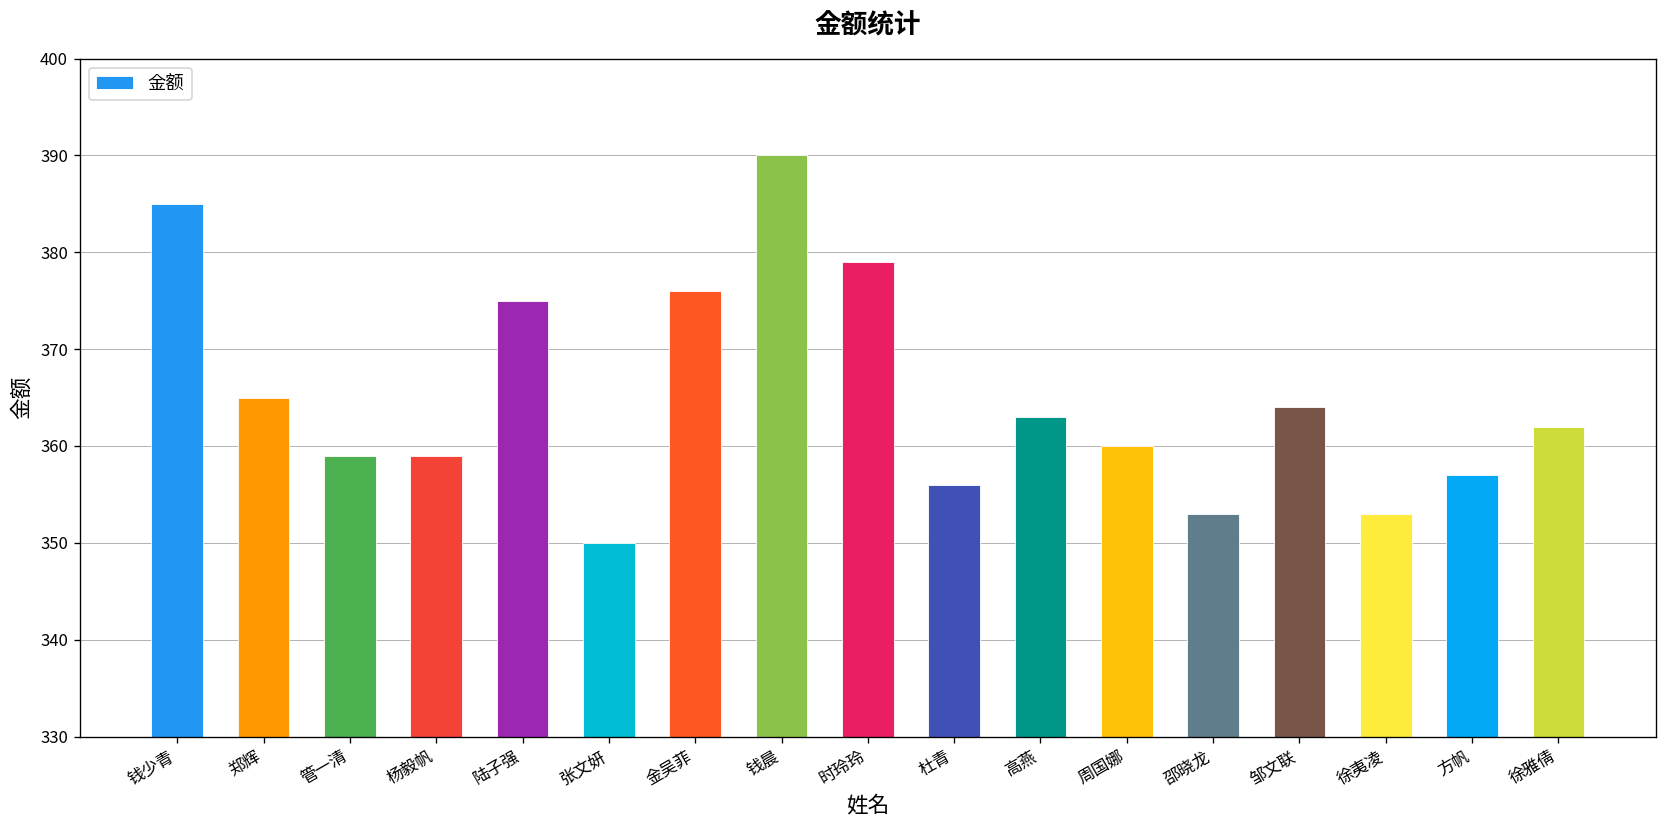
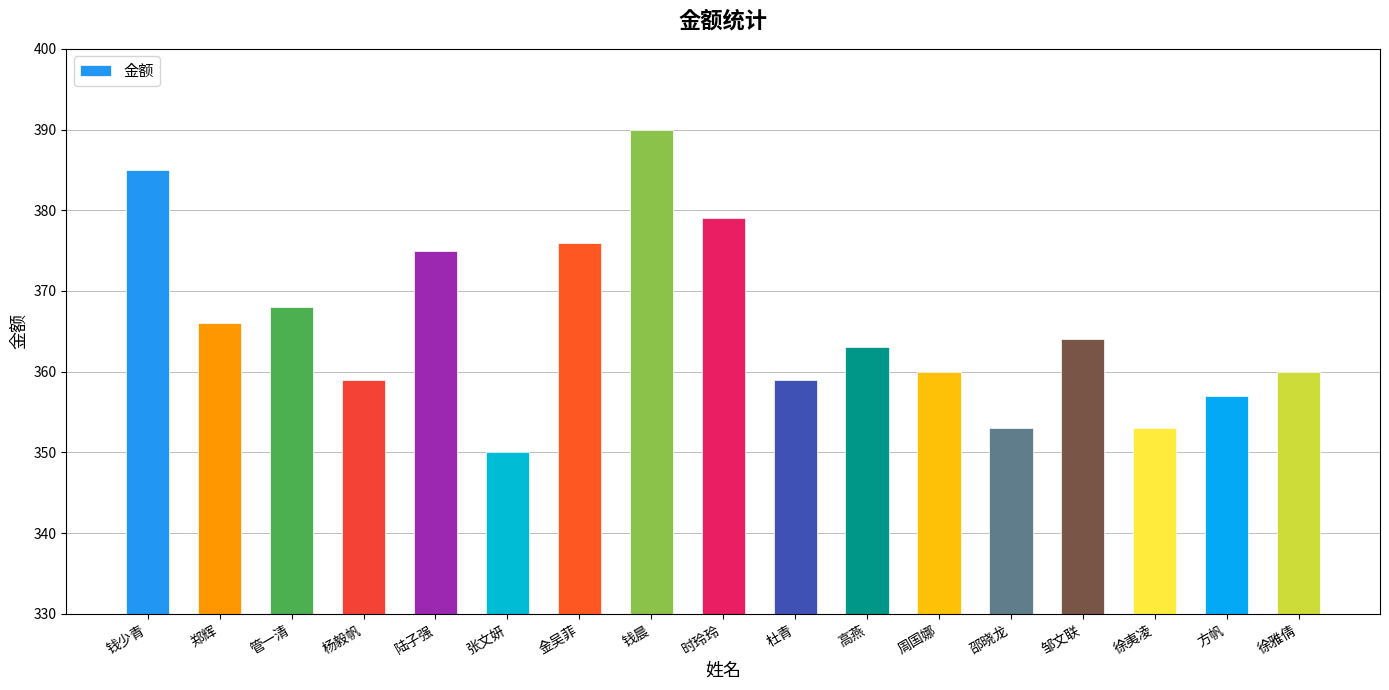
  {
    "钱少青": 385,
-   "郑辉": 365,
-   "管一清": 359,
+   "郑辉": 366,
+   "管一清": 368,
    "杨毅帆": 359,
    "陆子强": 375,
    "张文妍": 350,
    "金吴菲": 376,
    "钱晨": 390,
    "时玲玲": 379,
-   "杜青": 356,
+   "杜青": 359,
    "高燕": 363,
    "周国娜": 360,
    "邵晓龙": 353,
    "邹文联": 364,
    "徐夷凌": 353,
    "方帆": 357,
-   "徐雅倩": 362
+   "徐雅倩": 360
  }
